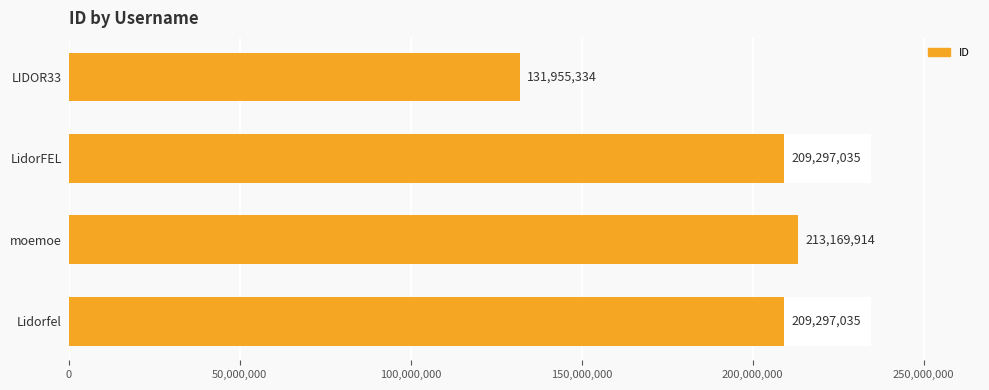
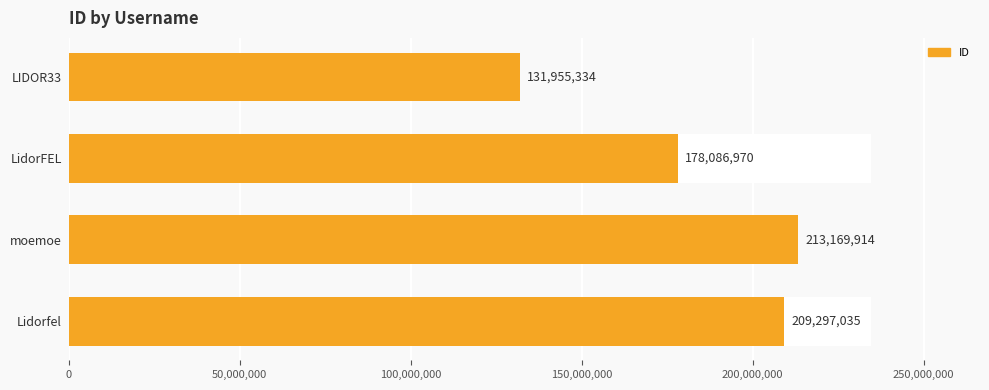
  {
    "ID": {
-     "LidorFEL": "209,297,035"
+     "LidorFEL": "178,086,970"
    }
  }
